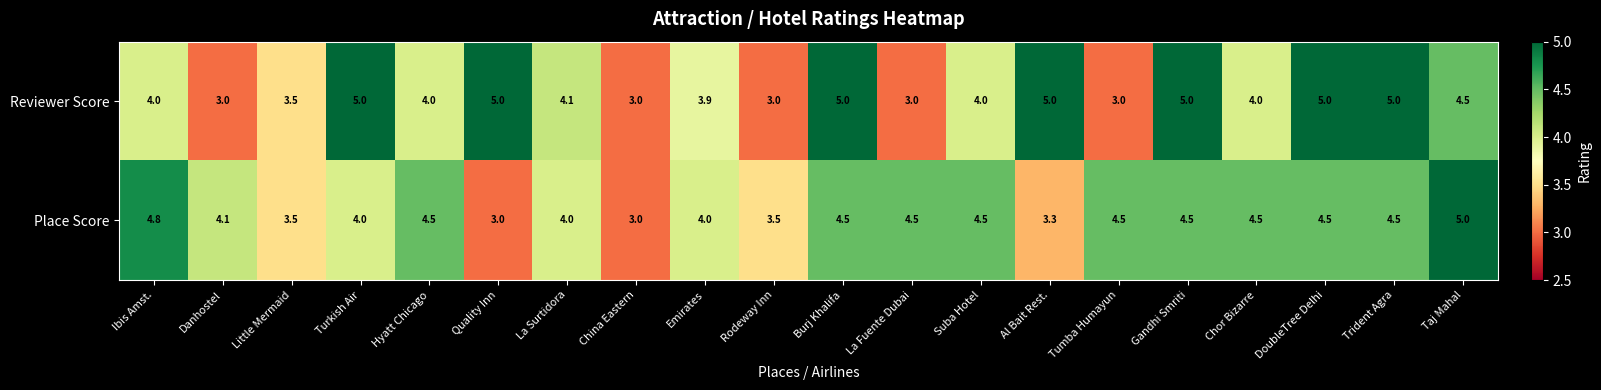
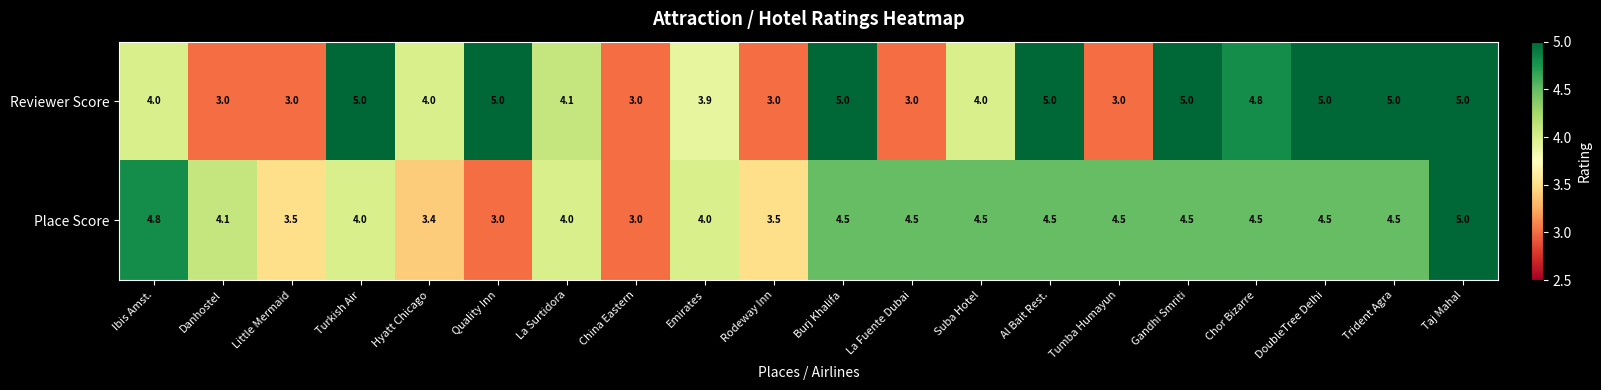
  {
    "Reviewer Score": {
      "Ibis Amst.": 4.0,
      "Danhostel": 3.0,
-     "Little Mermaid": 3.5,
+     "Little Mermaid": 3.0,
      "Turkish Air": 5.0,
      "Hyatt Chicago": 4.0,
      "Quality Inn": 5.0,
      "La Surtidora": 4.1,
      "China Eastern": 3.0,
      "Emirates": 3.9,
      "Rodeway Inn": 3.0,
      "Burj Khalifa": 5.0,
      "La Fuente Dubai": 3.0,
      "Suba Hotel": 4.0,
      "Al Bait Rest.": 5.0,
      "Tumba Humayun": 3.0,
      "Gandhi Smriti": 5.0,
-     "Chor Bizarre": 4.0,
+     "Chor Bizarre": 4.8,
      "DoubleTree Delhi": 5.0,
      "Trident Agra": 5.0,
-     "Taj Mahal": 4.5
+     "Taj Mahal": 5.0
    },
    "Place Score": {
      "Ibis Amst.": 4.8,
      "Danhostel": 4.1,
      "Little Mermaid": 3.5,
      "Turkish Air": 4.0,
-     "Hyatt Chicago": 4.5,
+     "Hyatt Chicago": 3.4,
      "Quality Inn": 3.0,
      "La Surtidora": 4.0,
      "China Eastern": 3.0,
      "Emirates": 4.0,
      "Rodeway Inn": 3.5,
      "Burj Khalifa": 4.5,
      "La Fuente Dubai": 4.5,
      "Suba Hotel": 4.5,
-     "Al Bait Rest.": 3.3,
+     "Al Bait Rest.": 4.5,
      "Tumba Humayun": 4.5,
      "Gandhi Smriti": 4.5,
      "Chor Bizarre": 4.5,
      "DoubleTree Delhi": 4.5,
      "Trident Agra": 4.5,
      "Taj Mahal": 5.0
    }
  }
